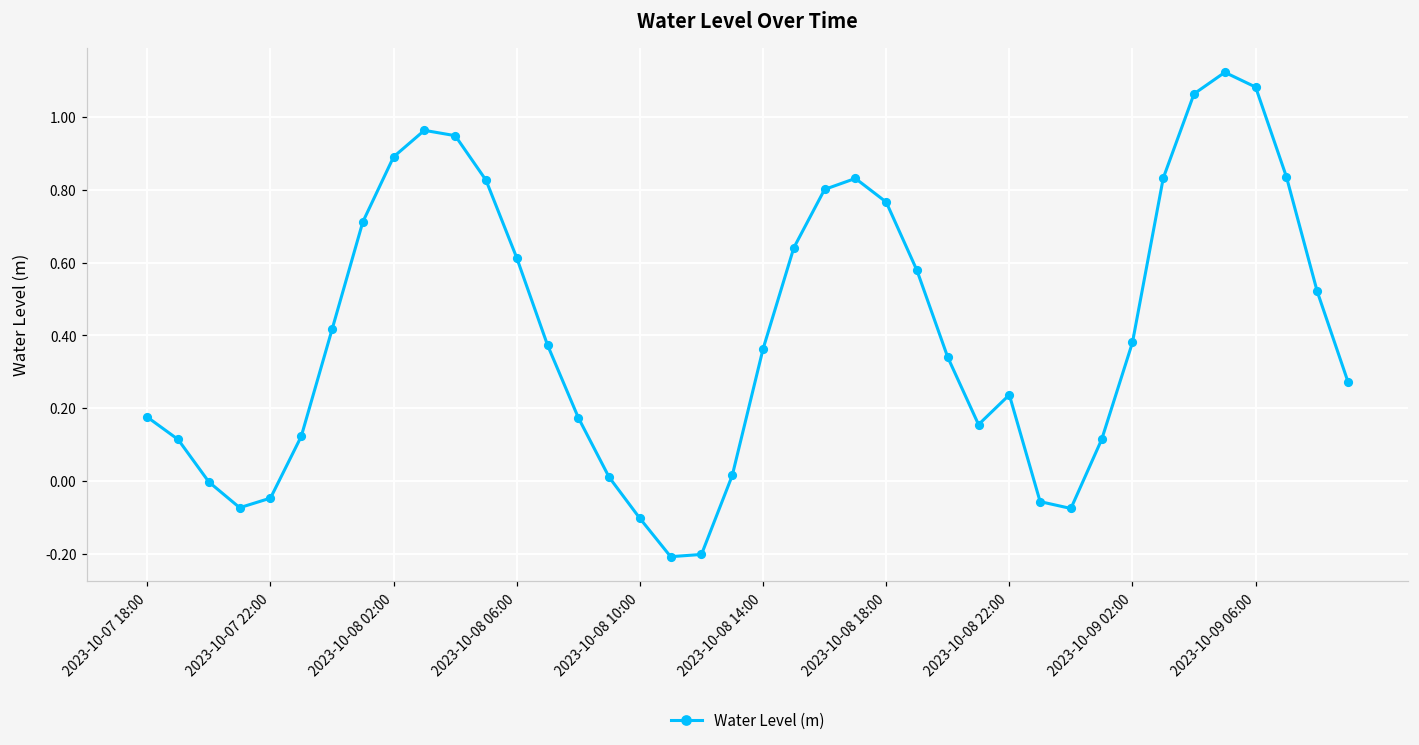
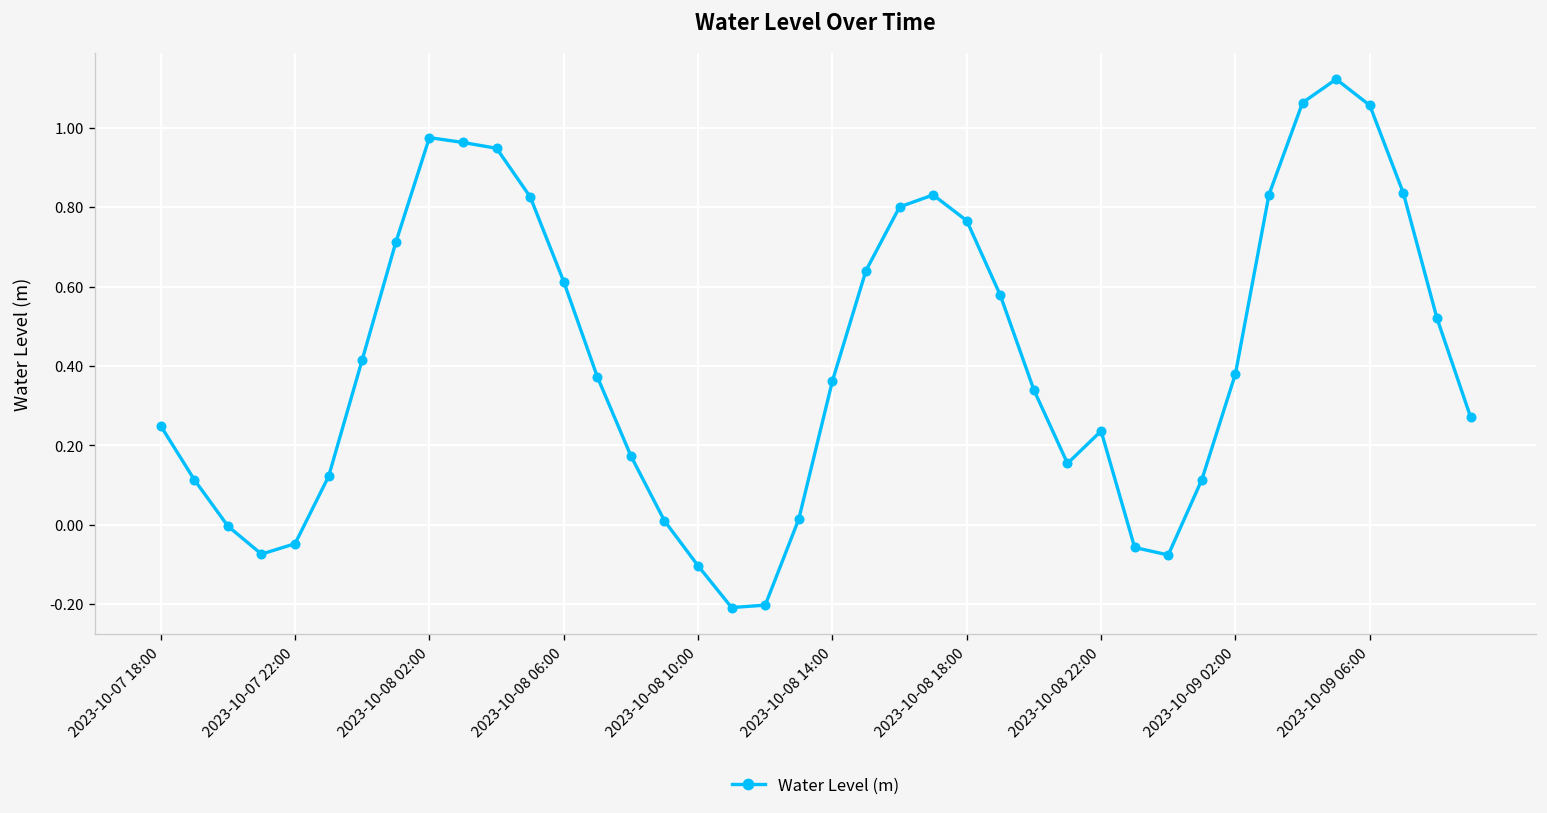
  {
-   "2023-10-07 18:00": 0.18,
+   "2023-10-07 18:00": 0.25,
    "2023-10-07 22:00": -0.05,
-   "2023-10-08 02:00": 0.89,
+   "2023-10-08 02:00": 0.98,
    "2023-10-08 06:00": 0.61,
    "2023-10-08 10:00": -0.10,
    "2023-10-08 14:00": 0.36,
    "2023-10-08 18:00": 0.77,
    "2023-10-08 22:00": 0.24,
    "2023-10-09 02:00": 0.38,
-   "2023-10-09 06:00": 1.08
+   "2023-10-09 06:00": 1.06
  }
